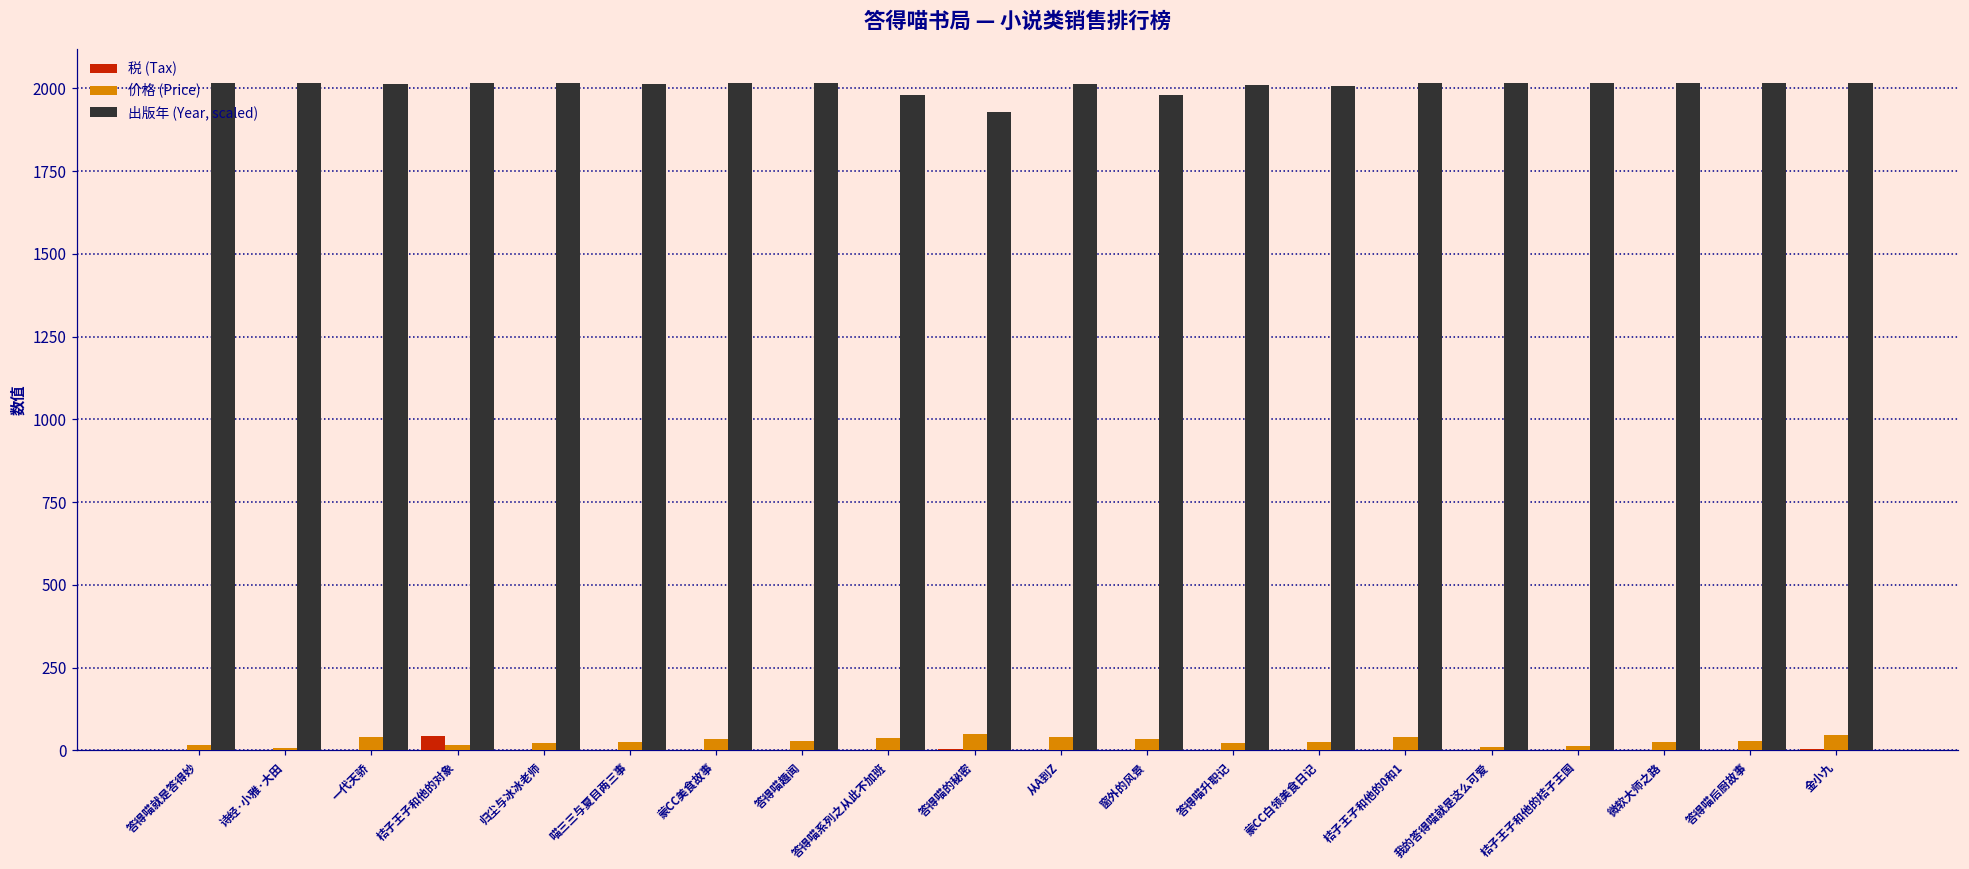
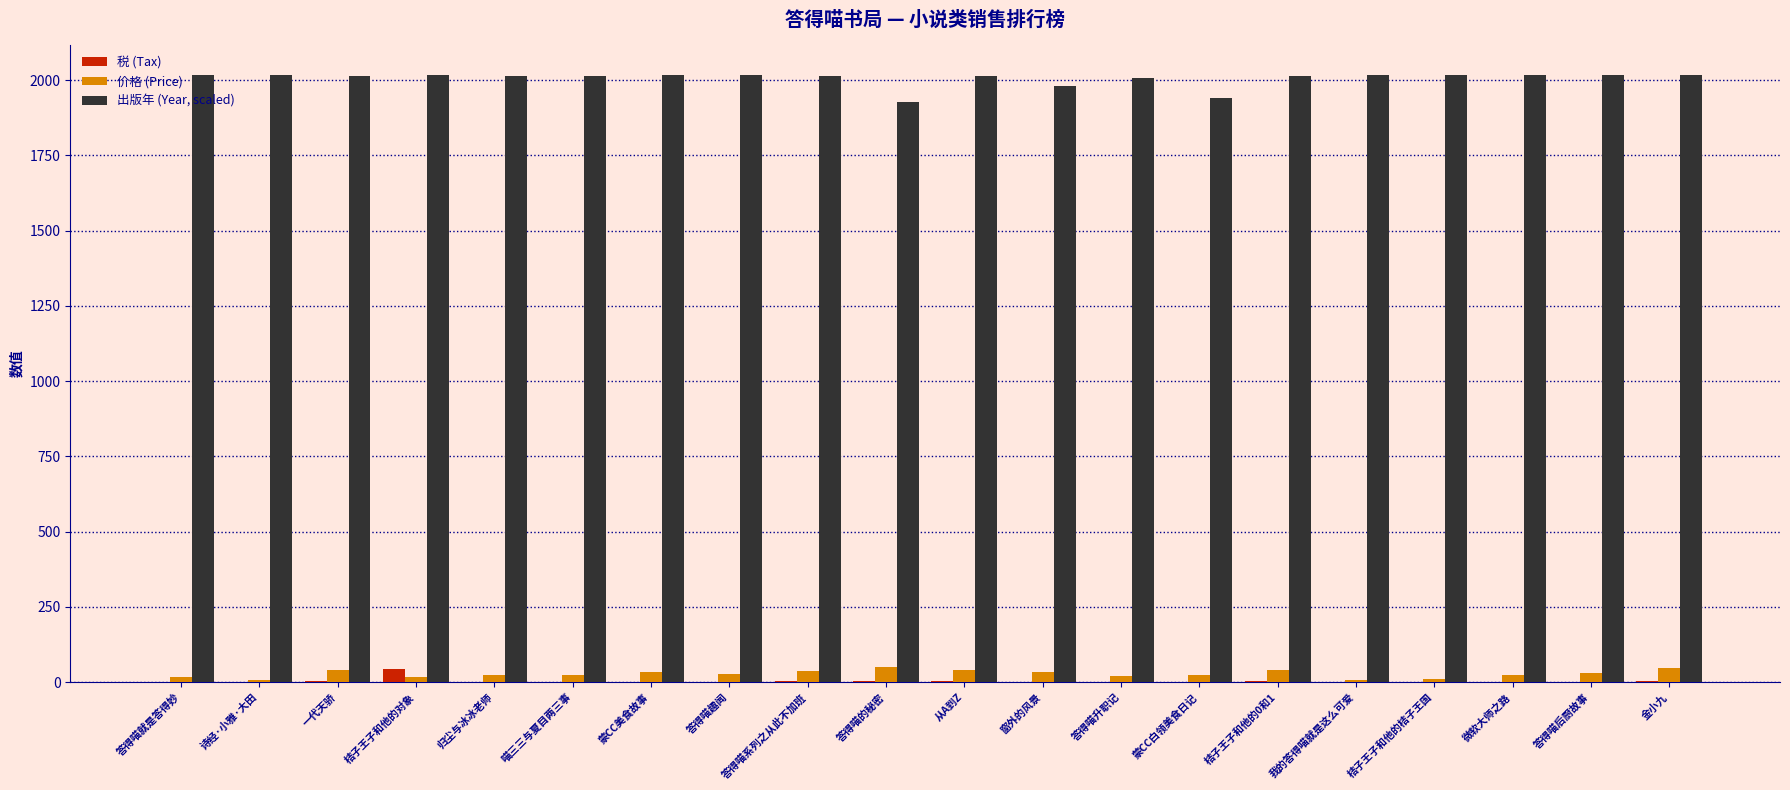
  {
    "税 (Tax)": {
      "桔子王子和他的对象": 40
    },
    "价格 (Price)": {
      "答得喵就是答得妙": 20,
      "一代天骄": 40,
      "桔子王子和他的对象": 20,
      "归尘与冰冰老师": 20,
      "喵三三与夏目两三事": 30,
      "蒙CC美食故事": 30,
      "答得喵趣闻": 30,
      "答得喵系列之从此不加班": 40,
      "答得喵的秘密": 50,
      "从A到Z": 40,
      "窗外的风景": 30,
      "答得喵升职记": 20,
      "蒙CC白领美食日记": 20,
      "桔子王子和他的0和1": 40,
      "我的答得喵就是这么可爱": 10,
      "桔子王子和他的桔子王国": 10,
      "微软大师之路": 20,
      "答得喵后厨故事": 30,
      "金小九": 50
    },
    "出版年 (Year, scaled)": {
      "答得喵就是答得妙": 2020,
      "诗经·小雅·大田": 2020,
      "一代天骄": 2010,
      "桔子王子和他的对象": 2020,
      "归尘与冰冰老师": 2020,
      "喵三三与夏目两三事": 2010,
      "蒙CC美食故事": 2020,
      "答得喵趣闻": 2020,
-     "答得喵系列之从此不加班": 1980,
+     "答得喵系列之从此不加班": 2020,
      "答得喵的秘密": 1930,
      "从A到Z": 2010,
      "窗外的风景": 1980,
      "答得喵升职记": 2010,
-     "蒙CC白领美食日记": 2010,
+     "蒙CC白领美食日记": 1940,
      "桔子王子和他的0和1": 2020,
      "我的答得喵就是这么可爱": 2020,
      "桔子王子和他的桔子王国": 2020,
      "微软大师之路": 2020,
      "答得喵后厨故事": 2020,
      "金小九": 2020
    }
  }
